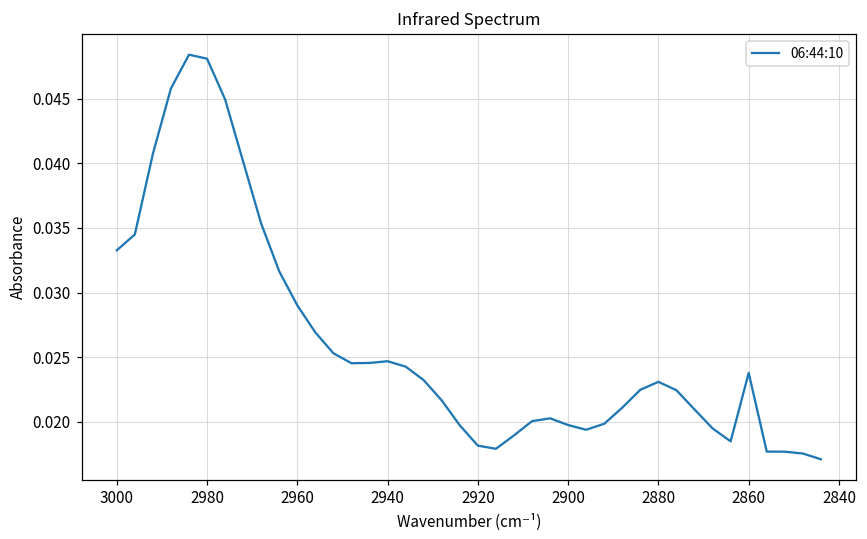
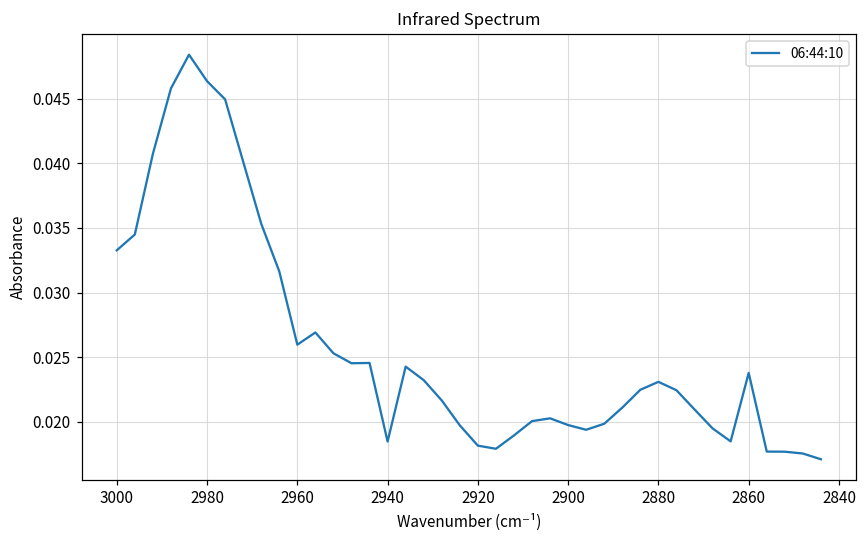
  {
    "3000": 0.0333,
-   "2980": 0.0481,
-   "2960": 0.0290,
-   "2940": 0.0247,
+   "2980": 0.0463,
+   "2960": 0.0260,
+   "2940": 0.0185,
    "2920": 0.0182,
    "2900": 0.0198,
    "2880": 0.0231,
    "2860": 0.0238
  }
